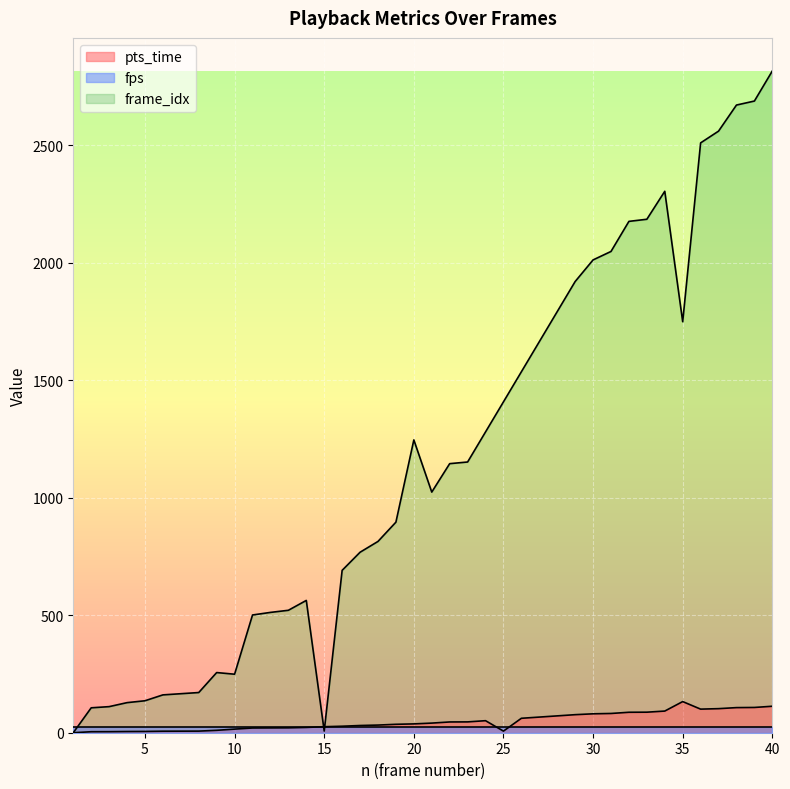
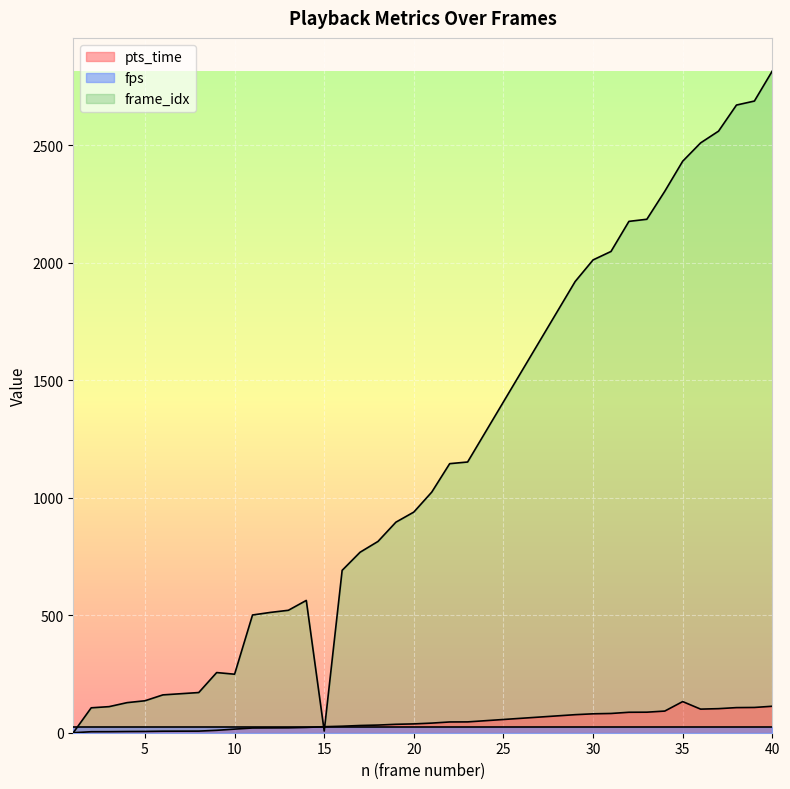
  {
    "pts_time": {
      "5": 10,
      "20": 40,
-     "25": 10,
+     "25": 60,
      "30": 80,
      "35": 130,
      "40": 110
    },
    "frame_idx": {
      "5": 140,
      "10": 250,
      "15": 10,
-     "20": 1250,
+     "20": 940,
      "25": 1410,
      "30": 2010,
-     "35": 1750,
+     "35": 2430,
      "40": 2820
    },
    "fps": {
      "5": 30,
      "20": 30,
      "25": 30,
      "30": 30,
      "35": 30,
      "40": 30
    }
  }
